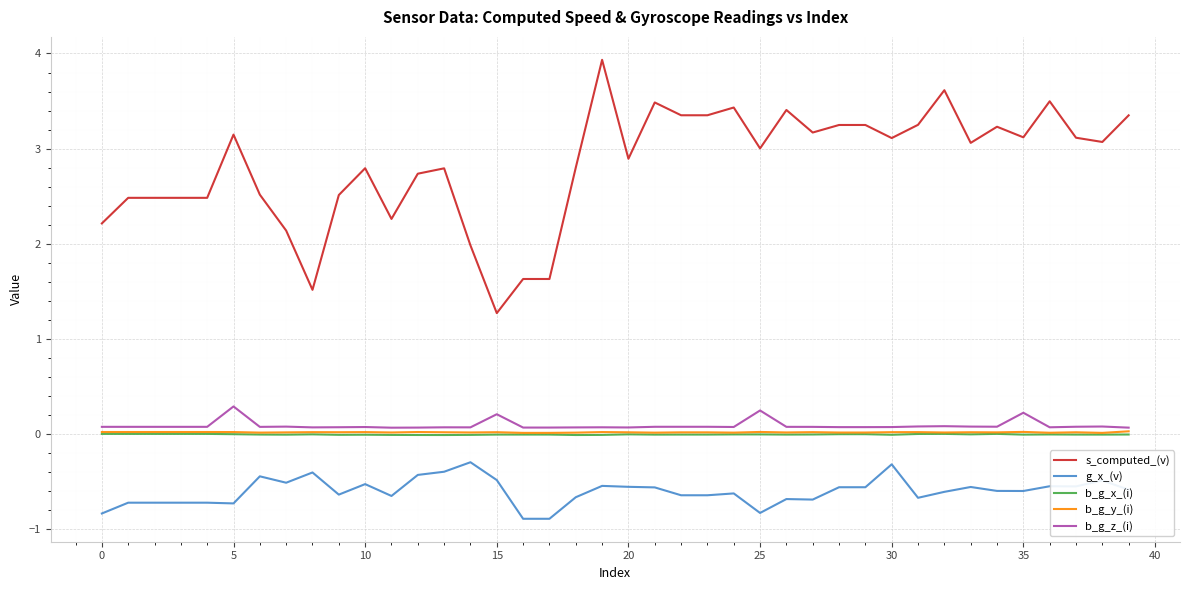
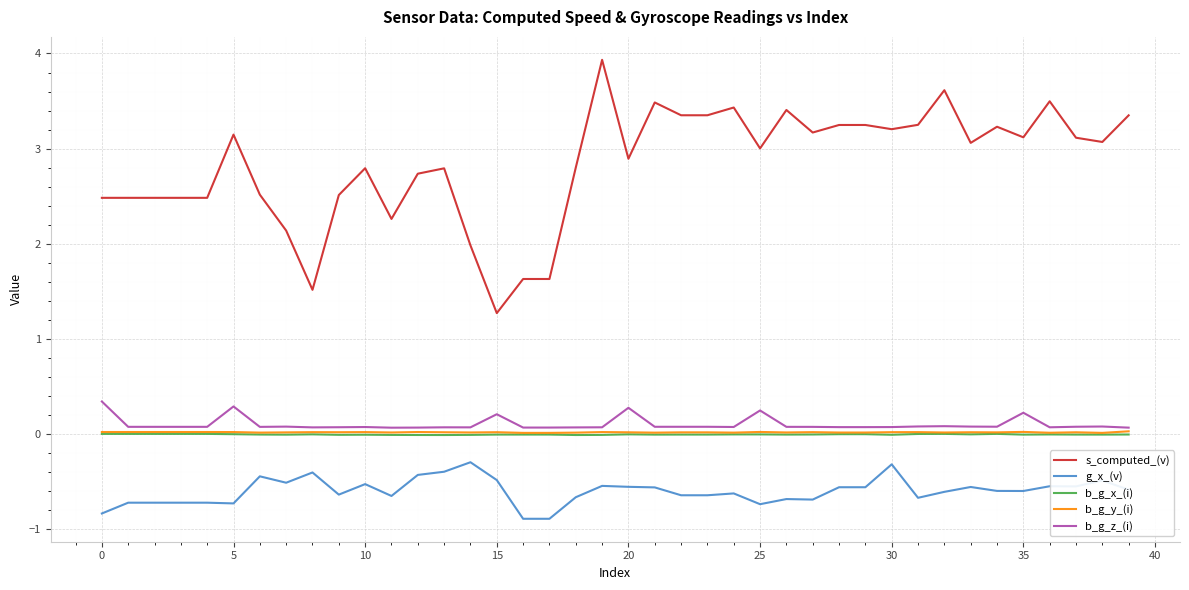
  {
    "s_computed_(v)": {
-     "0": 2.2,
+     "0": 2.5,
      "5": 3.1,
      "10": 2.8,
      "15": 1.3,
      "20": 2.9,
      "25": 3.0,
-     "30": 3.1,
+     "30": 3.2,
      "35": 3.1
    },
    "g_x_(v)": {
      "0": -0.8,
      "5": -0.7,
      "10": -0.5,
      "15": -0.5,
      "20": -0.6,
-     "25": -0.8,
+     "25": -0.7,
      "30": -0.3,
      "35": -0.6
    },
    "b_g_x_(i)": {
      "10": 0.0,
      "30": 0.0,
      "35": 0.0
    },
    "b_g_y_(i)": {
      "10": 0.0,
      "30": 0.0,
      "35": 0.0
    },
    "b_g_z_(i)": {
-     "0": 0.1,
+     "0": 0.3,
      "5": 0.3,
      "10": 0.1,
      "15": 0.2,
-     "20": 0.1,
+     "20": 0.3,
      "25": 0.3,
      "30": 0.1,
      "35": 0.2
    }
  }
